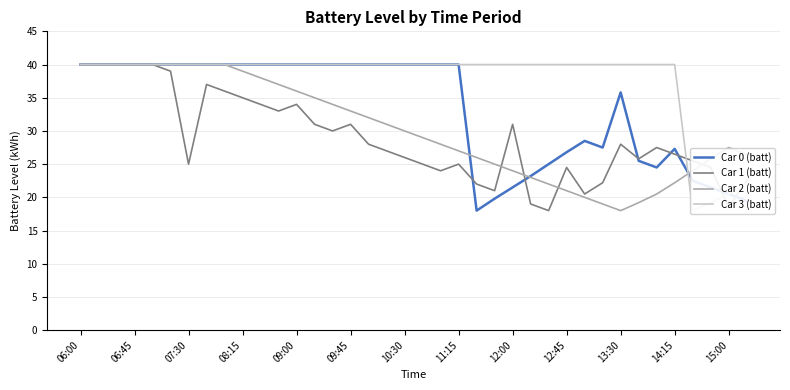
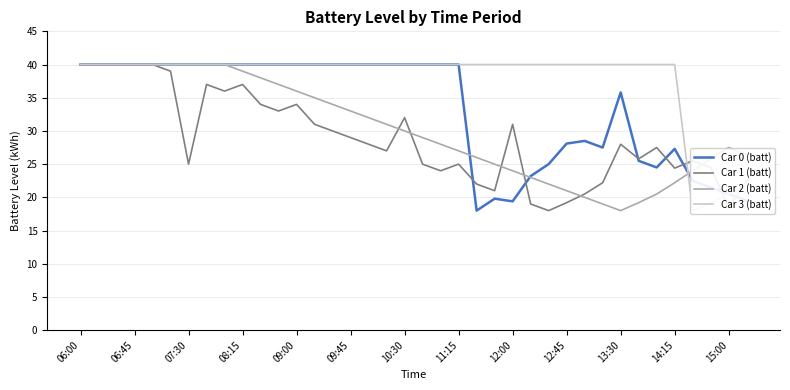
  {
    "Car 0 (batt)": {
-     "12:00": 22,
-     "12:45": 27,
+     "12:00": 19,
+     "12:45": 28,
      "13:30": 36,
      "14:15": 27
    },
    "Car 1 (batt)": {
      "07:30": 25,
-     "08:15": 35,
+     "08:15": 37,
      "09:00": 34,
-     "09:45": 31,
-     "10:30": 26,
+     "09:45": 29,
+     "10:30": 32,
      "11:15": 25,
      "12:00": 31,
-     "12:45": 25,
+     "12:45": 19,
      "13:30": 28,
-     "14:15": 27
+     "14:15": 24
    }
  }
